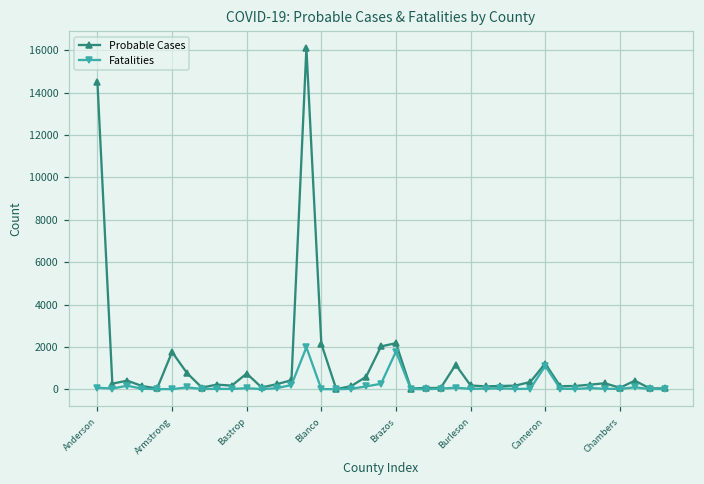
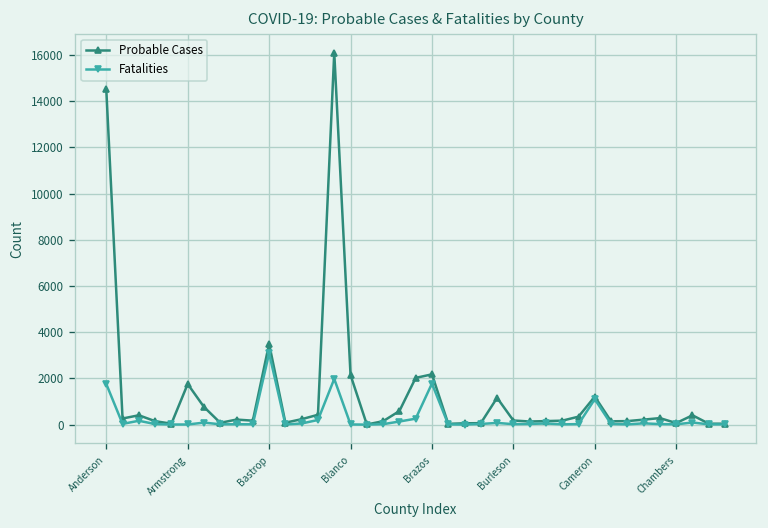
  {
    "Probable Cases": {
      "Anderson": 14500,
      "Armstrong": 1800,
-     "Bastrop": 700,
+     "Bastrop": 3500,
      "Blanco": 2100,
      "Brazos": 2200,
      "Burleson": 200
    },
    "Fatalities": {
-     "Anderson": 100,
+     "Anderson": 1800,
      "Armstrong": 0,
-     "Bastrop": 100,
+     "Bastrop": 3100,
      "Blanco": 0,
      "Brazos": 1800,
      "Burleson": 0
    }
  }
